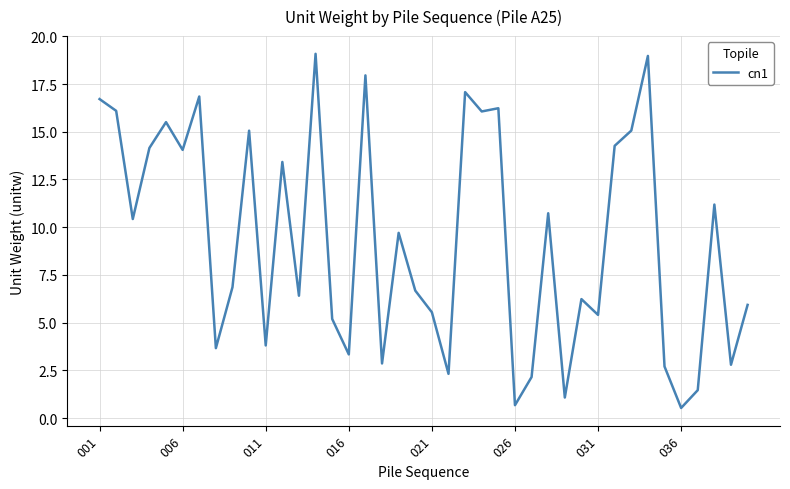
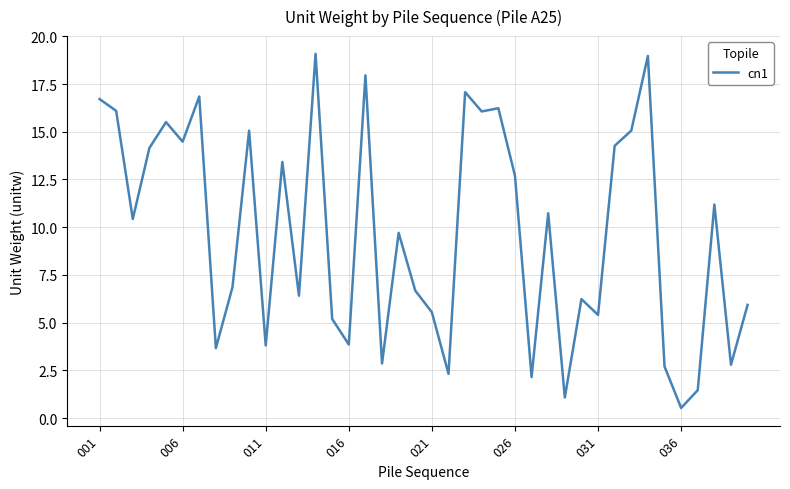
  {
    "001": 16.7,
-   "006": 14.0,
+   "006": 14.5,
    "011": 3.8,
-   "016": 3.3,
+   "016": 3.9,
    "021": 5.5,
-   "026": 0.7,
+   "026": 12.7,
    "031": 5.4,
    "036": 0.5
  }
